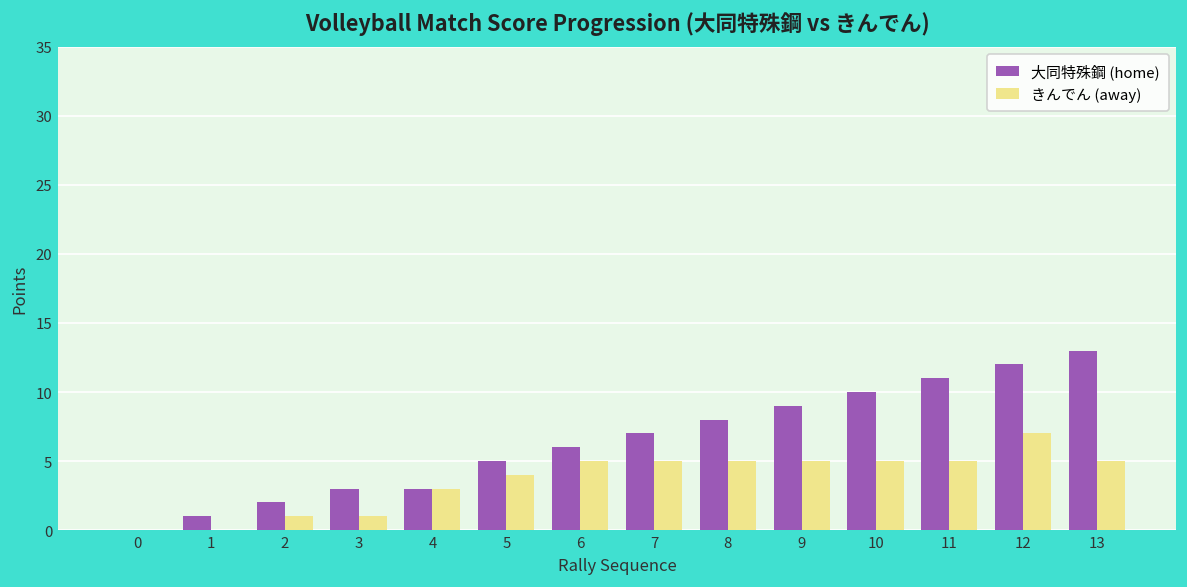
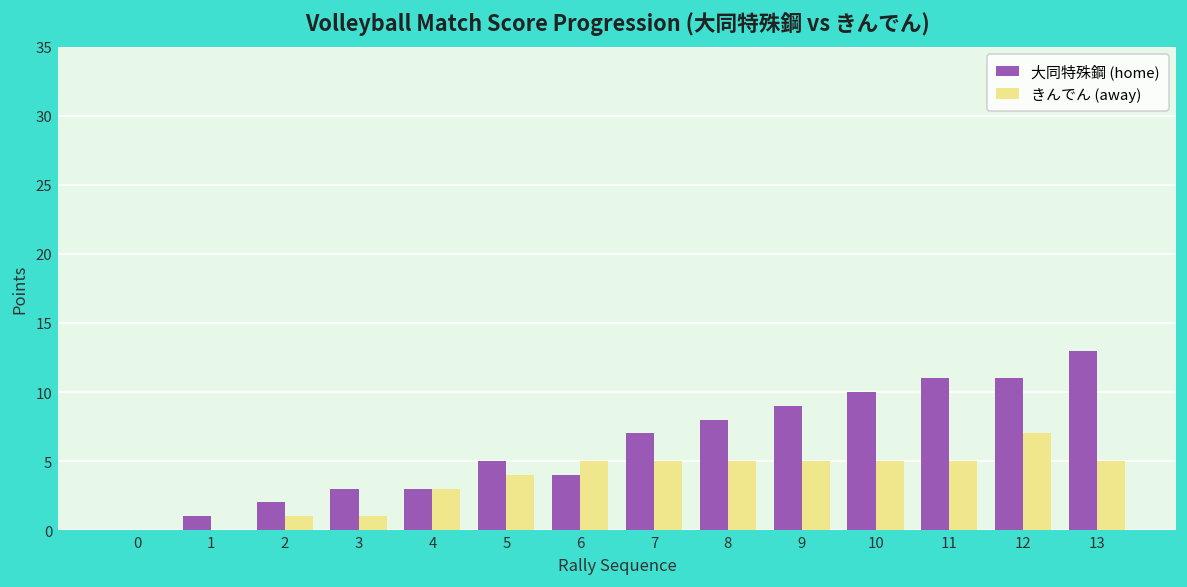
  {
    "大同特殊鋼 (home)": {
      "0": 0,
      "1": 1,
      "2": 2,
      "3": 3,
      "4": 3,
      "5": 5,
-     "6": 6,
+     "6": 4,
      "7": 7,
      "8": 8,
      "9": 9,
      "10": 10,
      "11": 11,
-     "12": 12,
+     "12": 11,
      "13": 13
    },
    "きんでん (away)": {
      "0": 0,
      "1": 0,
      "2": 1,
      "3": 1,
      "4": 3,
      "5": 4,
      "6": 5,
      "7": 5,
      "8": 5,
      "9": 5,
      "10": 5,
      "11": 5,
      "12": 7,
      "13": 5
    }
  }
